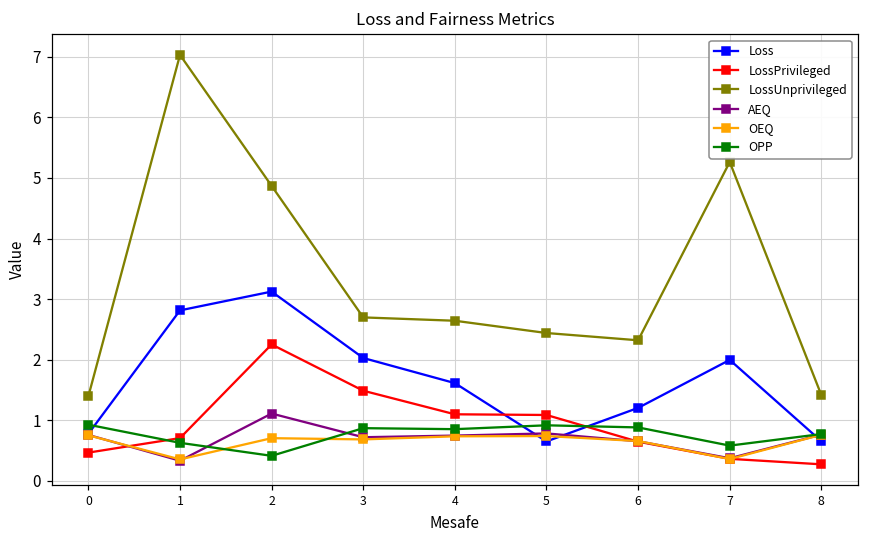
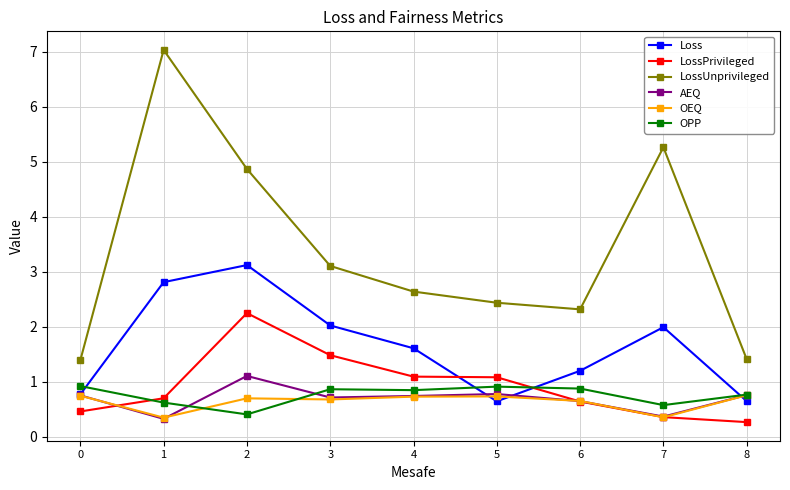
  {
    "Loss": {
      "1": 2.8,
      "2": 3.1,
      "3": 2.0,
      "4": 1.6,
      "5": 0.6,
      "6": 1.2,
      "7": 2.0,
      "8": 0.7
    },
    "LossPrivileged": {
      "0": 0.5,
      "1": 0.7,
      "2": 2.3,
      "3": 1.5,
      "4": 1.1,
      "5": 1.1,
      "8": 0.3
    },
    "LossUnprivileged": {
      "0": 1.4,
      "1": 7.0,
      "2": 4.9,
-     "3": 2.7,
+     "3": 3.1,
      "4": 2.6,
      "5": 2.4,
      "6": 2.3,
      "7": 5.3,
      "8": 1.4
    },
    "AEQ": {
      "2": 1.1
    },
    "OEQ": {
      "2": 0.7
    },
    "OPP": {
      "0": 0.9,
      "1": 0.6,
      "2": 0.4,
      "3": 0.9,
      "4": 0.9,
      "5": 0.9,
      "6": 0.9,
      "7": 0.6
    }
  }
